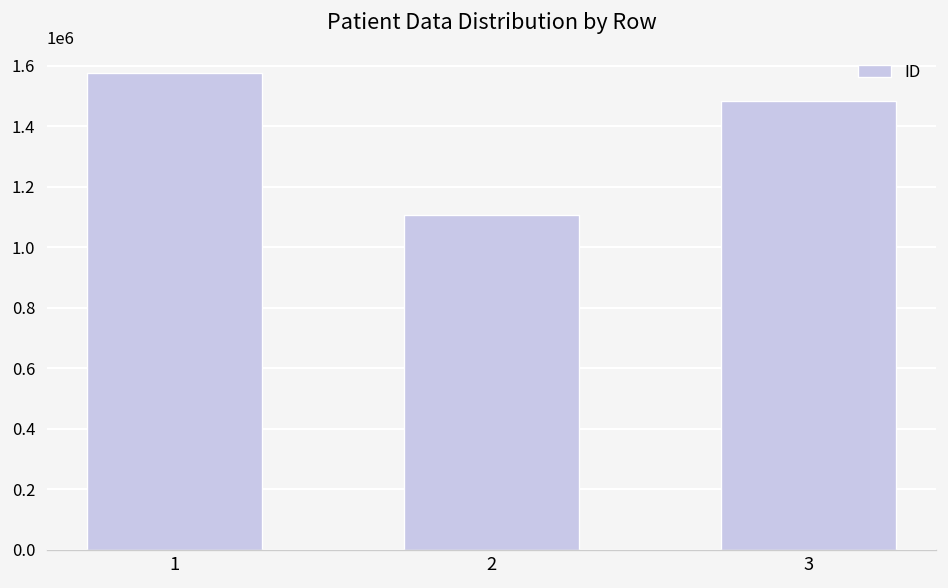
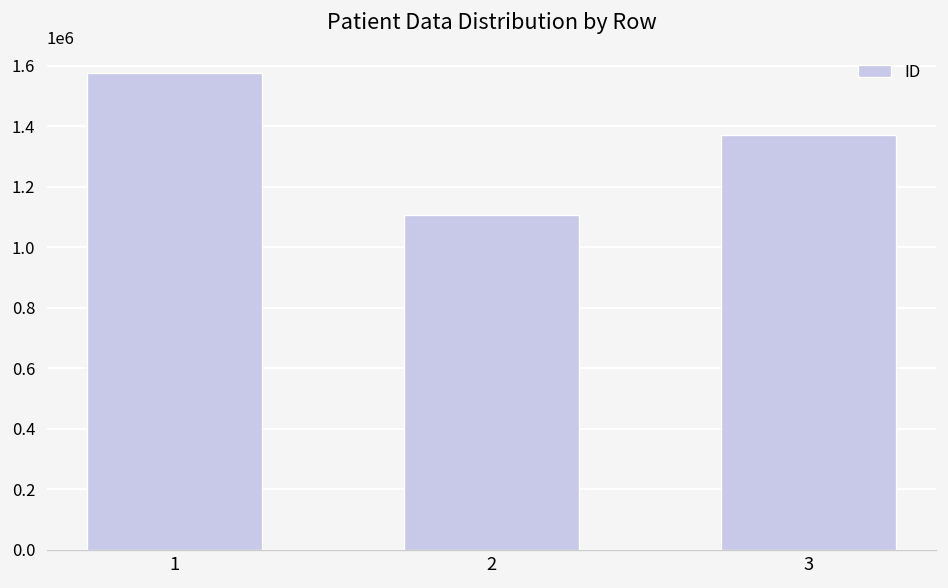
  {
    "1": 1580000,
    "2": 1110000,
-   "3": 1480000
+   "3": 1370000
  }
